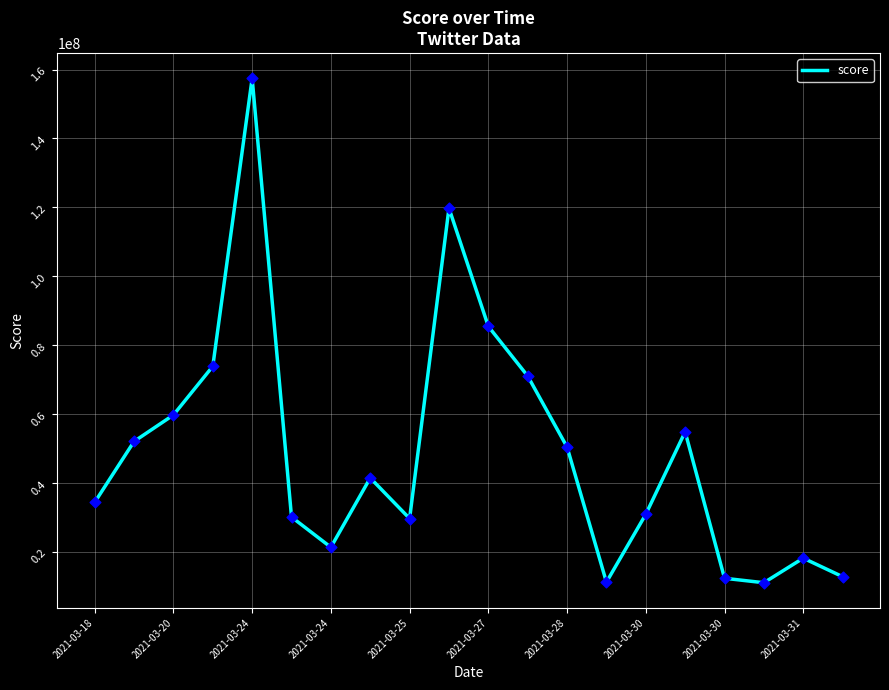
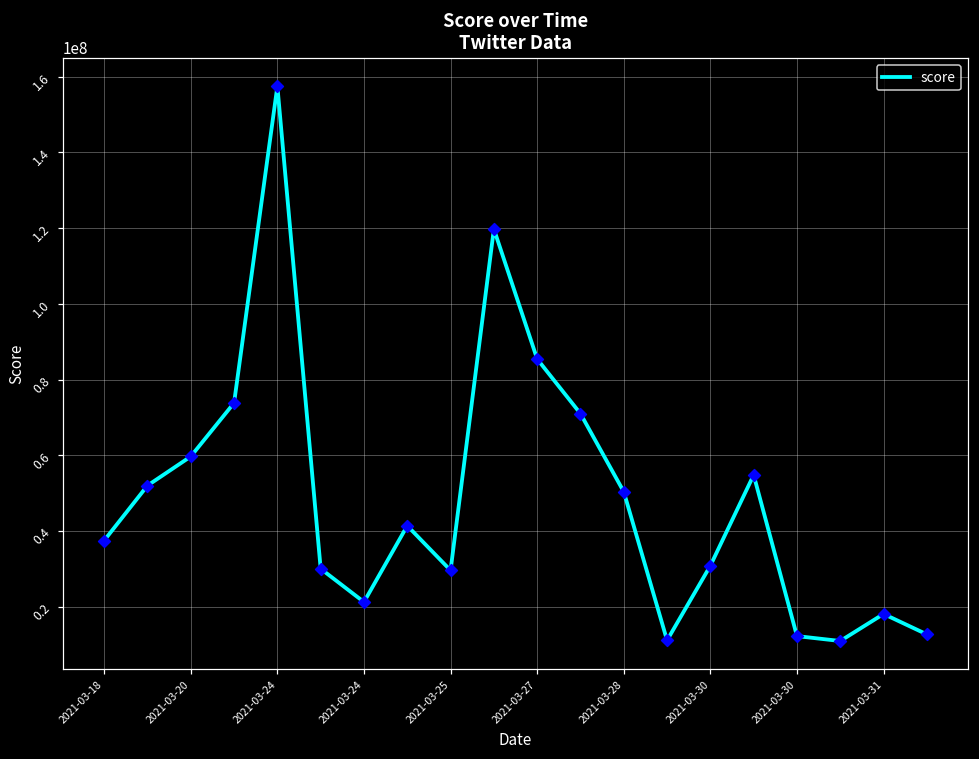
  {
-   "2021-03-18": 34000000,
+   "2021-03-18": 38000000,
    "2021-03-20": 60000000,
    "2021-03-27": 85000000,
    "2021-03-31": 18000000
  }
